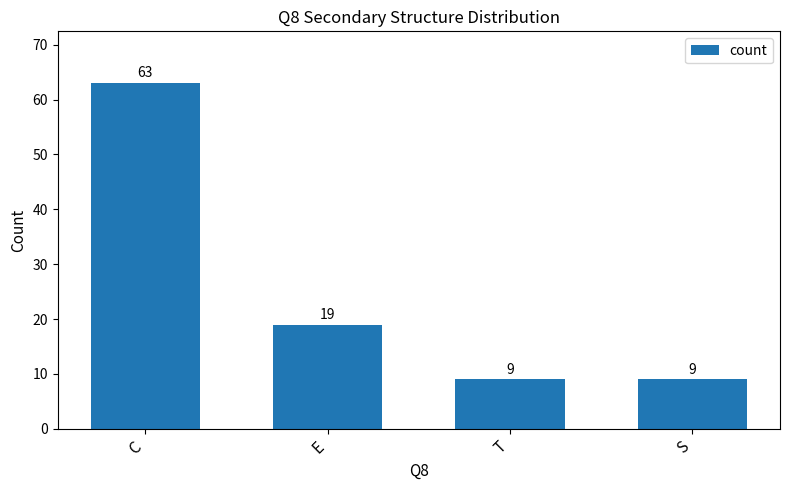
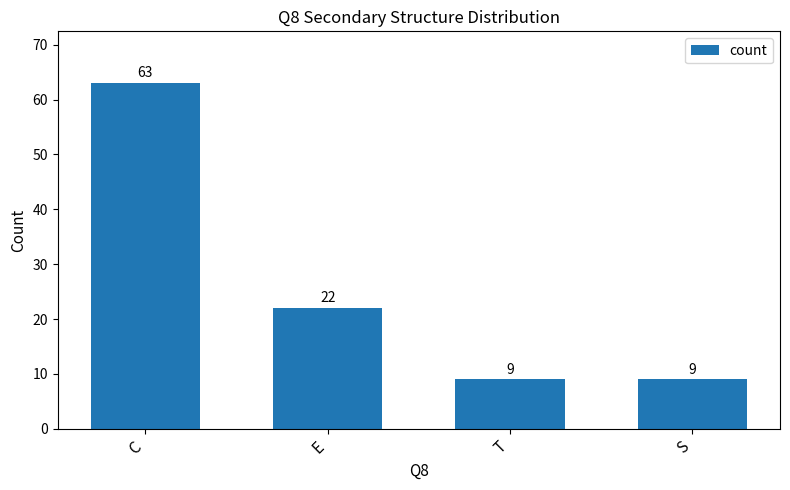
  {
    "C": 63,
-   "E": 19,
+   "E": 22,
    "T": 9,
    "S": 9
  }
